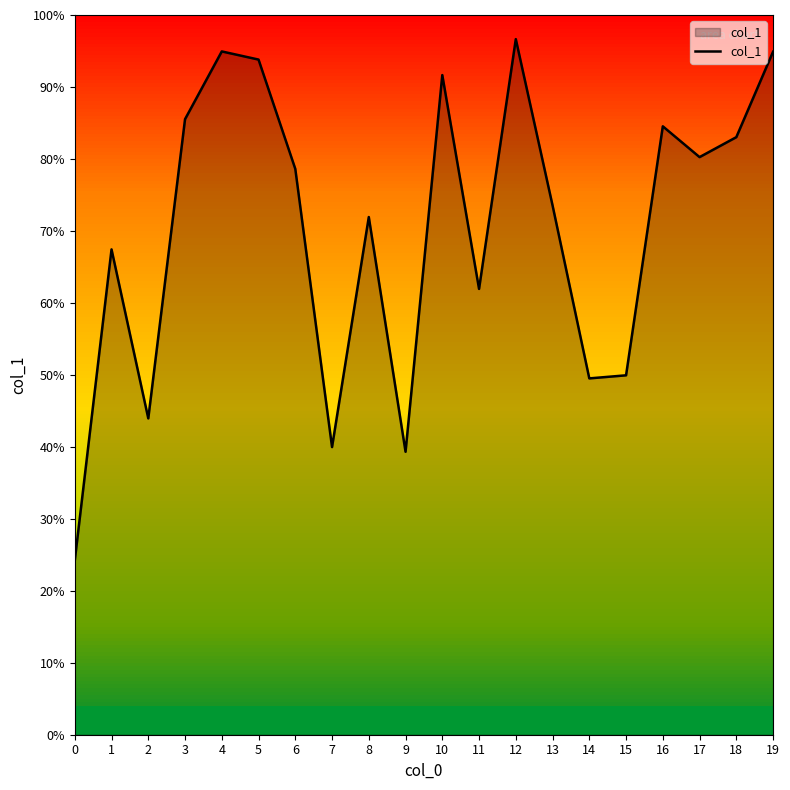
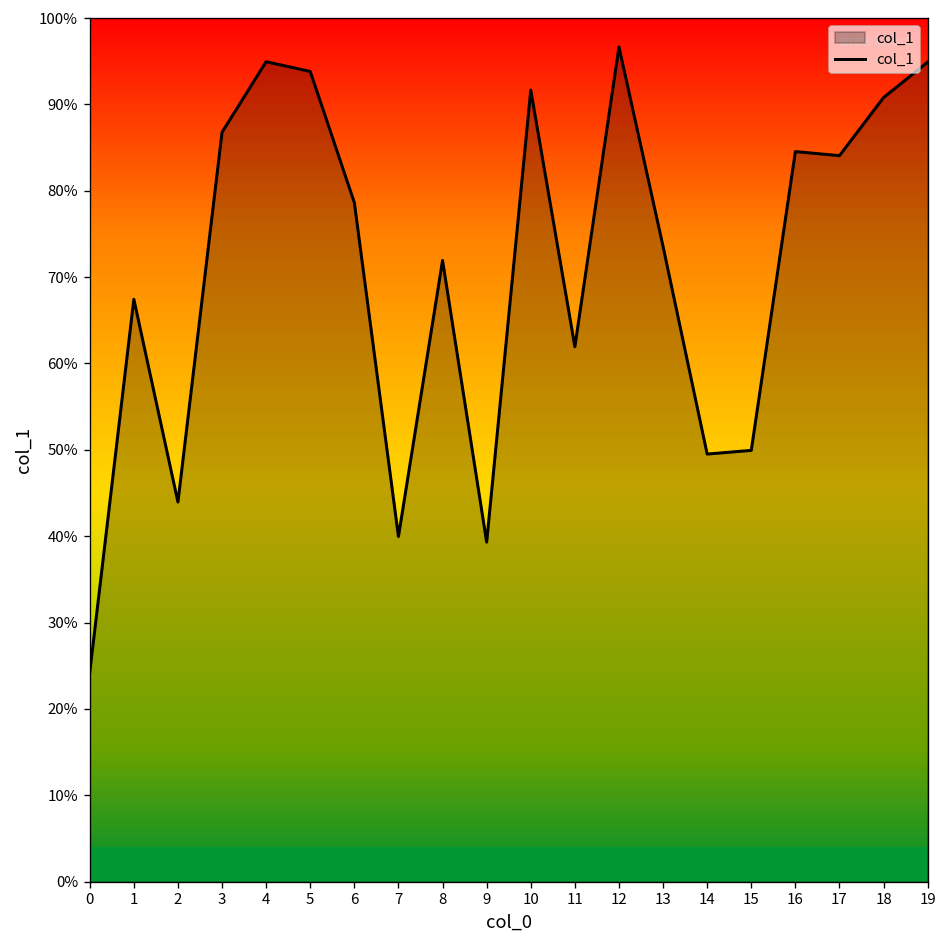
  {
    "0": "24%",
    "1": "67%",
    "2": "44%",
-   "3": "86%",
+   "3": "87%",
    "4": "95%",
    "5": "94%",
    "6": "79%",
    "7": "40%",
    "8": "72%",
    "9": "39%",
    "10": "92%",
    "11": "62%",
    "12": "97%",
    "13": "74%",
    "14": "50%",
    "15": "50%",
    "16": "85%",
-   "17": "80%",
-   "18": "83%",
+   "17": "84%",
+   "18": "91%",
    "19": "95%"
  }
